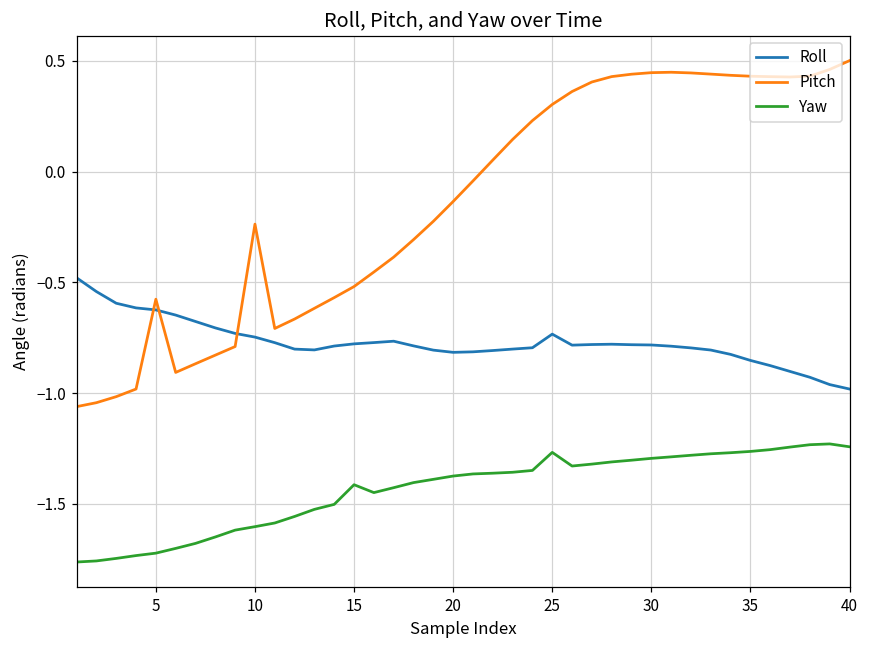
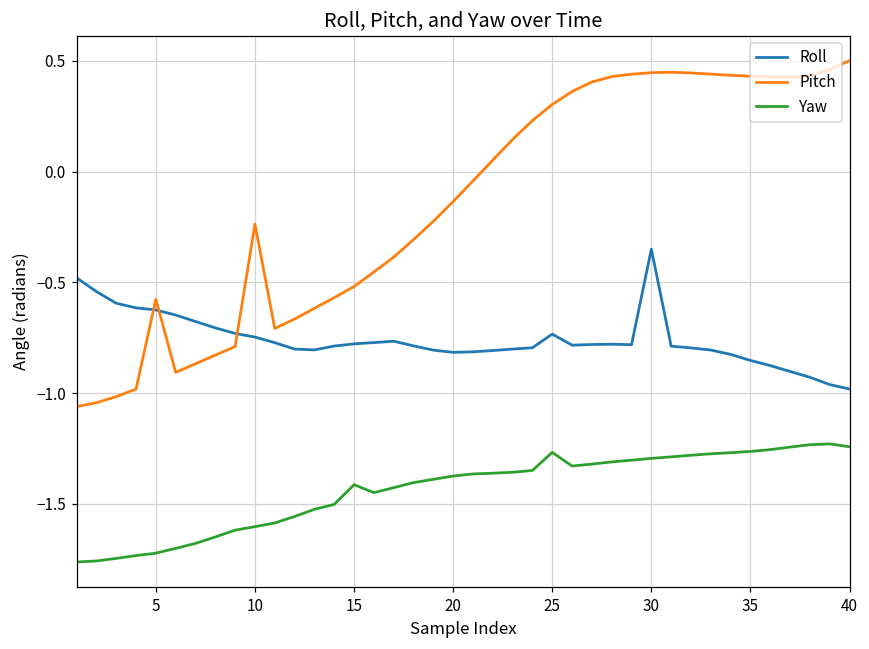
  {
    "Roll": {
      "5": -0.62,
      "10": -0.75,
      "15": -0.78,
      "20": -0.82,
      "25": -0.73,
-     "30": -0.78,
+     "30": -0.35,
      "35": -0.85,
      "40": -0.98
    },
    "Pitch": {
      "5": -0.58,
      "10": -0.24,
      "15": -0.52,
      "20": -0.13,
      "25": 0.30,
      "30": 0.45,
      "40": 0.50
    },
    "Yaw": {
      "5": -1.72,
      "10": -1.60,
      "15": -1.41,
      "20": -1.37,
      "25": -1.27,
      "30": -1.29,
      "35": -1.26,
      "40": -1.24
    }
  }
